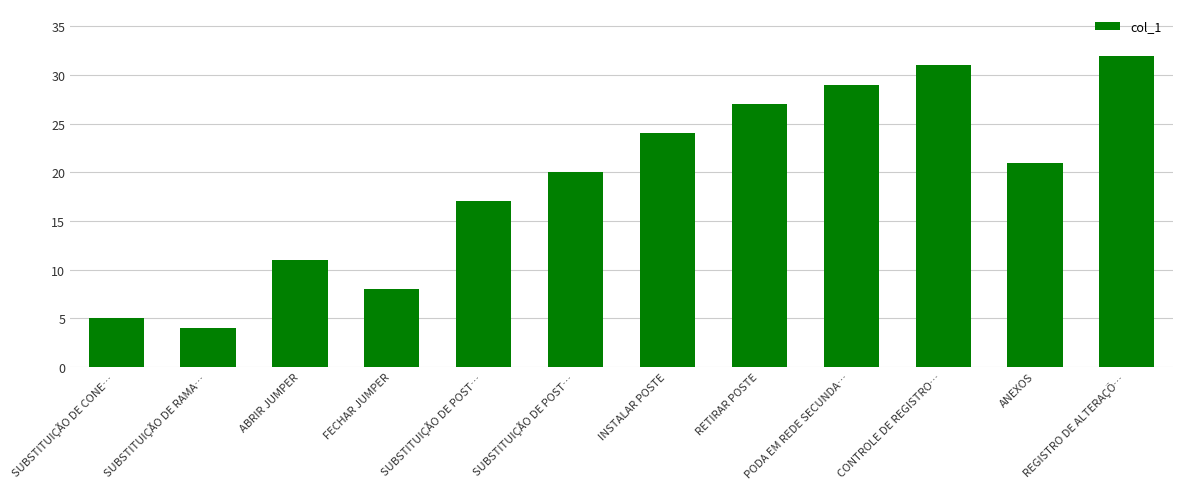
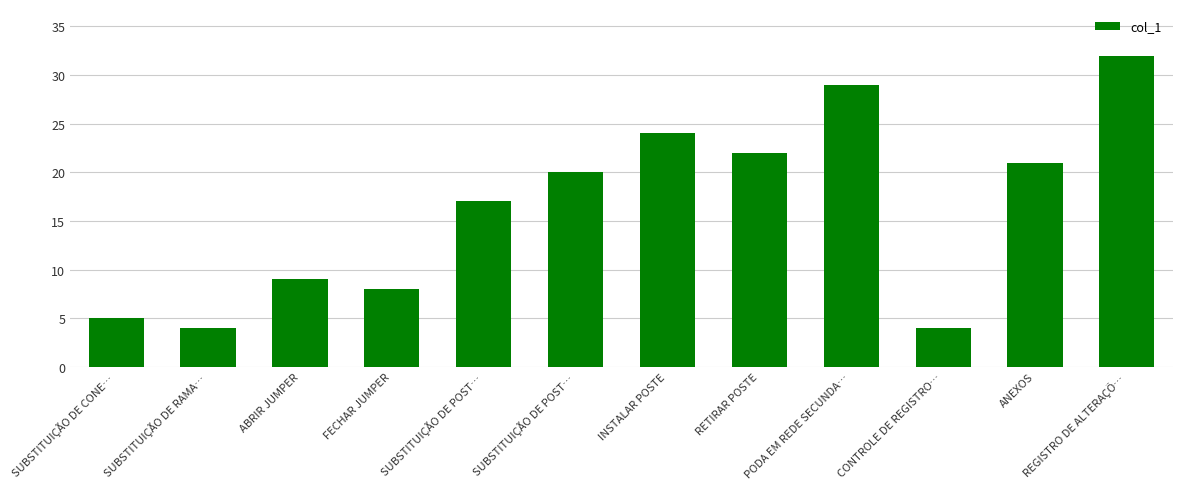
  {
    "SUBSTITUIÇÃO DE CONE…": 5,
    "SUBSTITUIÇÃO DE RAMA…": 4,
-   "ABRIR JUMPER": 11,
+   "ABRIR JUMPER": 9,
    "FECHAR JUMPER": 8,
    "INSTALAR POSTE": 24,
-   "RETIRAR POSTE": 27,
+   "RETIRAR POSTE": 22,
    "PODA EM REDE SECUNDA…": 29,
-   "CONTROLE DE REGISTRO…": 31,
+   "CONTROLE DE REGISTRO…": 4,
    "ANEXOS": 21,
    "REGISTRO DE ALTERAÇÕ…": 32
  }
